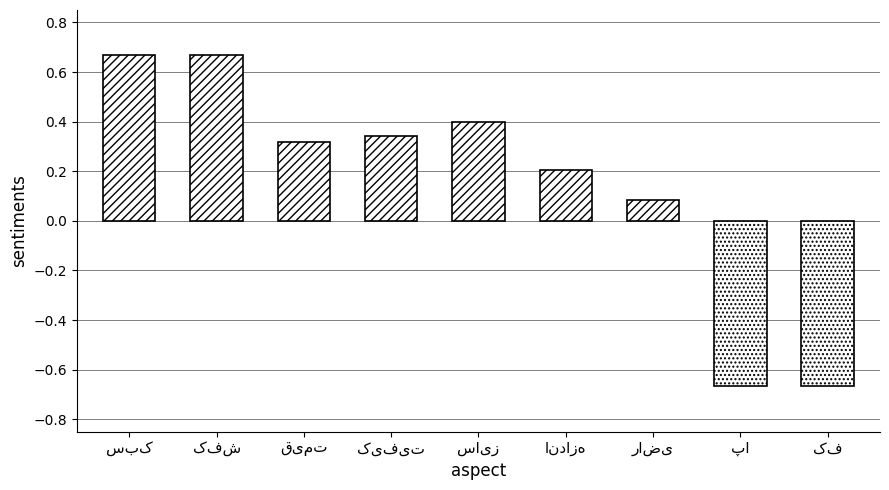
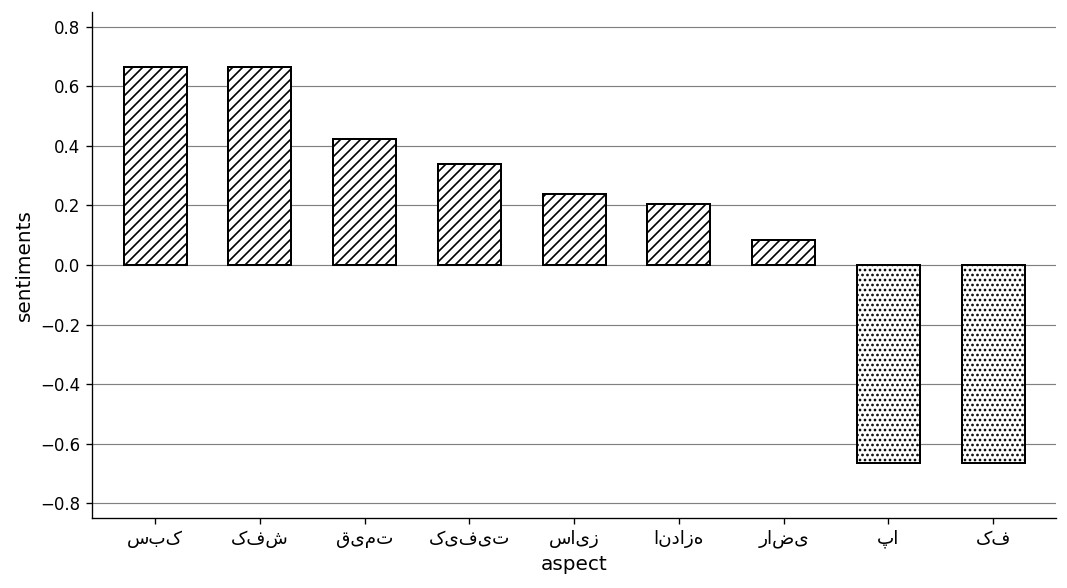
  {
    "سبک": 0.67,
    "کفش": 0.67,
-   "قیمت": 0.32,
+   "قیمت": 0.42,
    "کیفیت": 0.34,
-   "سایز": 0.40,
+   "سایز": 0.24,
    "اندازه": 0.20,
    "راضی": 0.08,
    "پا": -0.67,
    "کف": -0.67
  }
